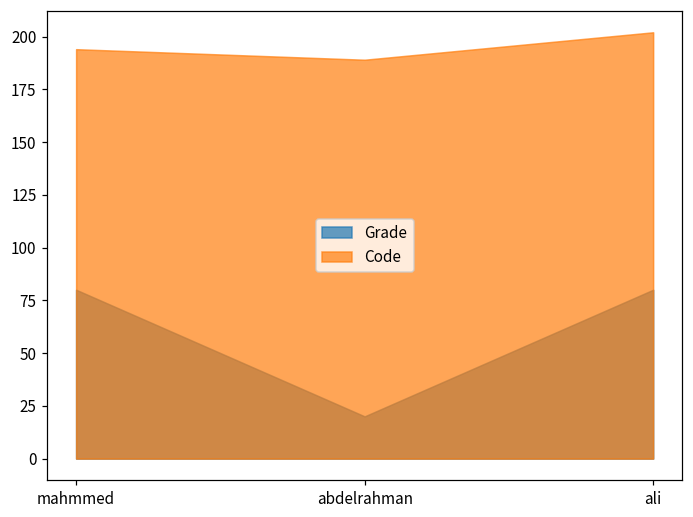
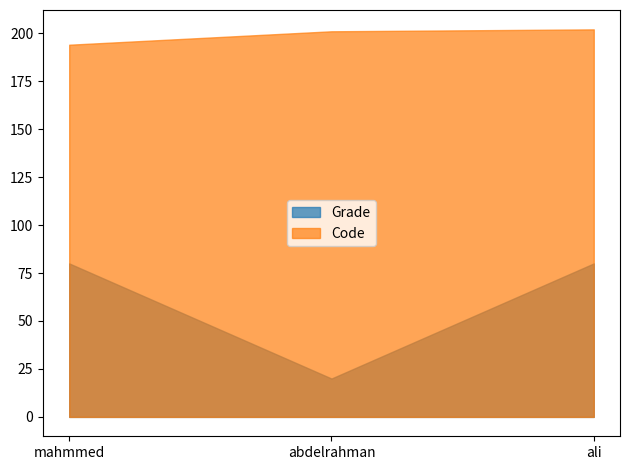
  {
    "Grade": {
      "mahmmed": 80,
      "abdelrahman": 20,
      "ali": 80
    },
    "Code": {
      "mahmmed": 194,
-     "abdelrahman": 189,
+     "abdelrahman": 201,
      "ali": 202
    }
  }
